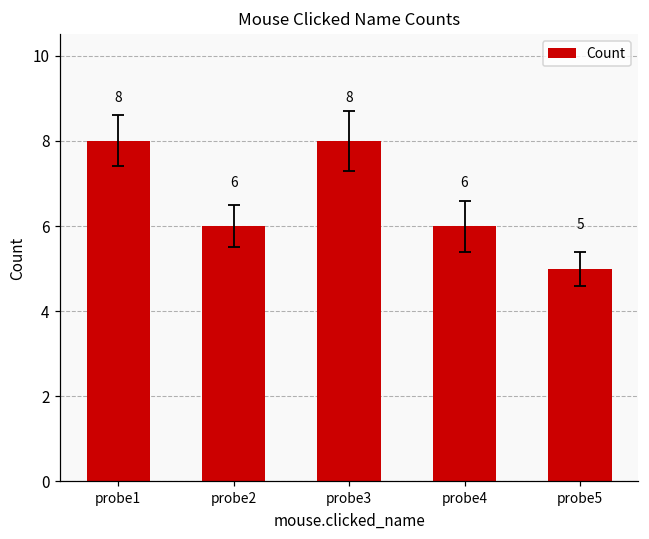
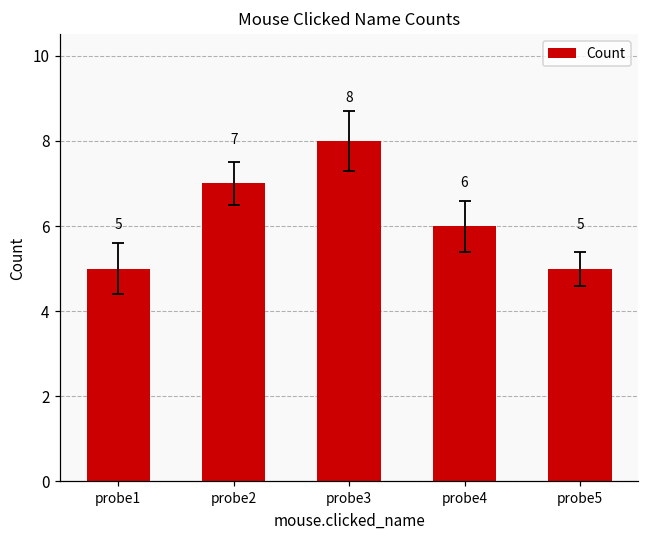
  {
    "Count": {
-     "probe1": 8,
-     "probe2": 6
+     "probe1": 5,
+     "probe2": 7
    }
  }
